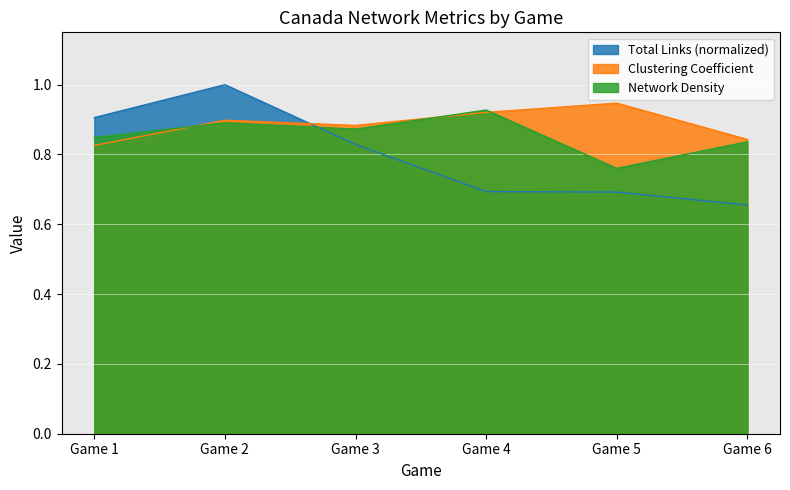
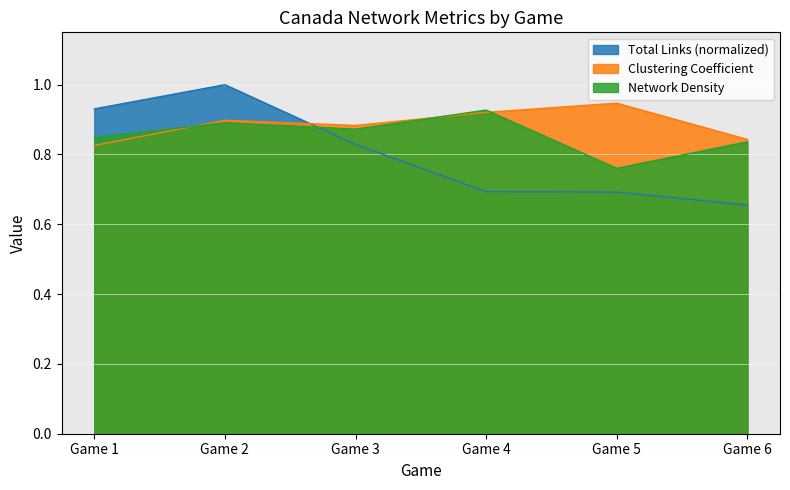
  {
    "Total Links (normalized)": {
-     "Game 1": 0.91,
+     "Game 1": 0.93,
      "Game 2": 1.00,
      "Game 3": 0.83,
      "Game 4": 0.69,
      "Game 5": 0.69,
      "Game 6": 0.66
    },
    "Clustering Coefficient": {
      "Game 1": 0.83,
      "Game 2": 0.90,
      "Game 3": 0.88,
      "Game 5": 0.95
    },
    "Network Density": {
      "Game 1": 0.85,
      "Game 2": 0.89,
      "Game 3": 0.87,
      "Game 5": 0.76
    }
  }
